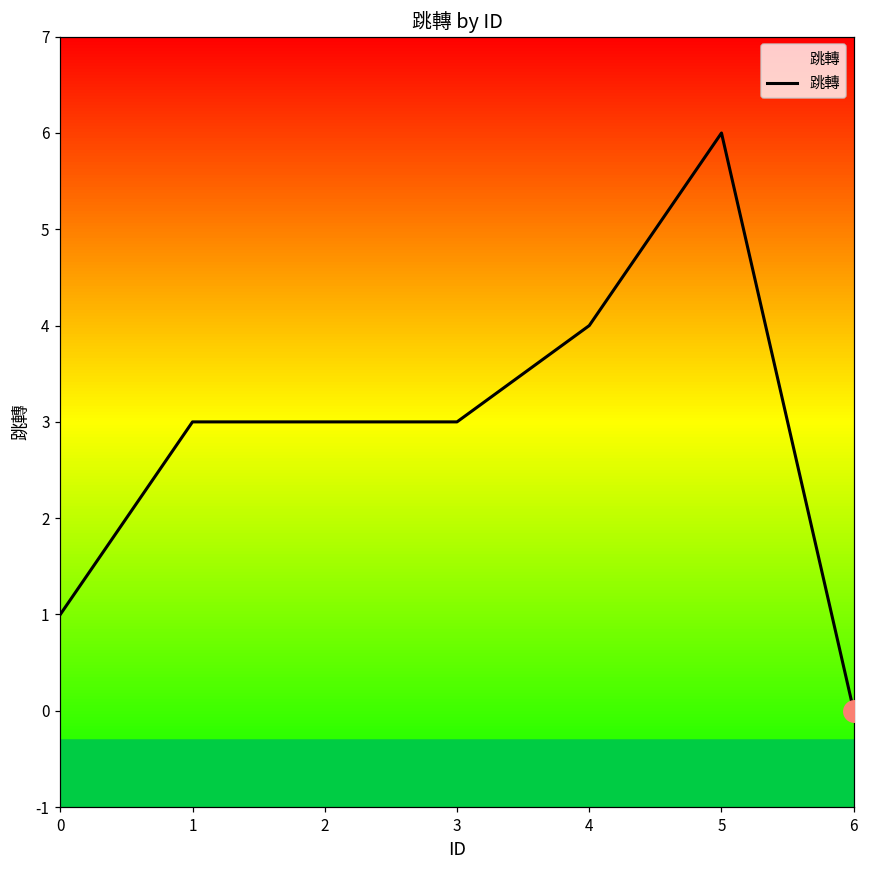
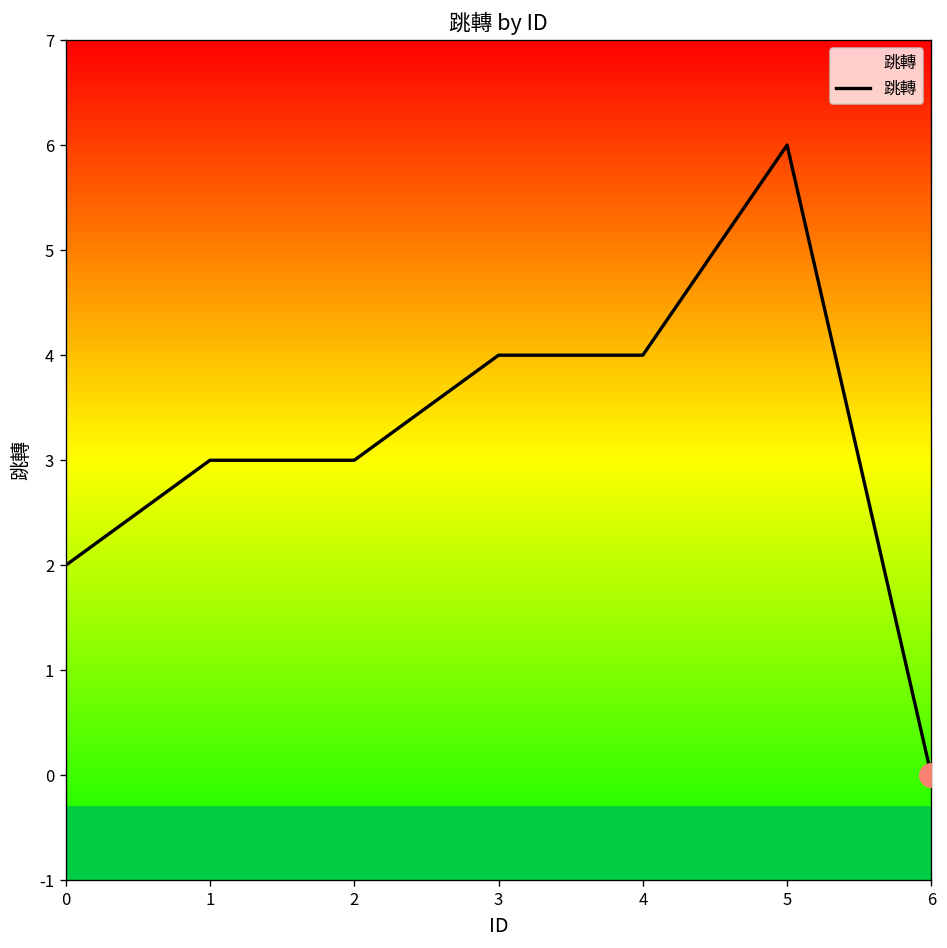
  {
    "跳轉": {
-     "0": 1,
+     "0": 2,
      "1": 3,
      "2": 3,
-     "3": 3,
+     "3": 4,
      "4": 4,
      "5": 6
    }
  }
